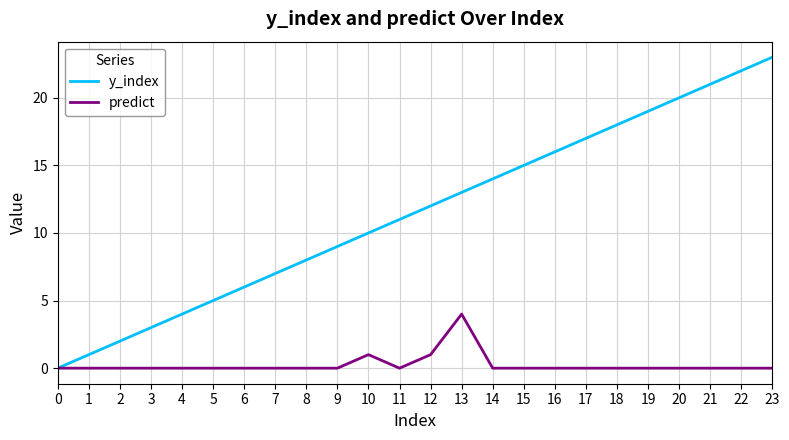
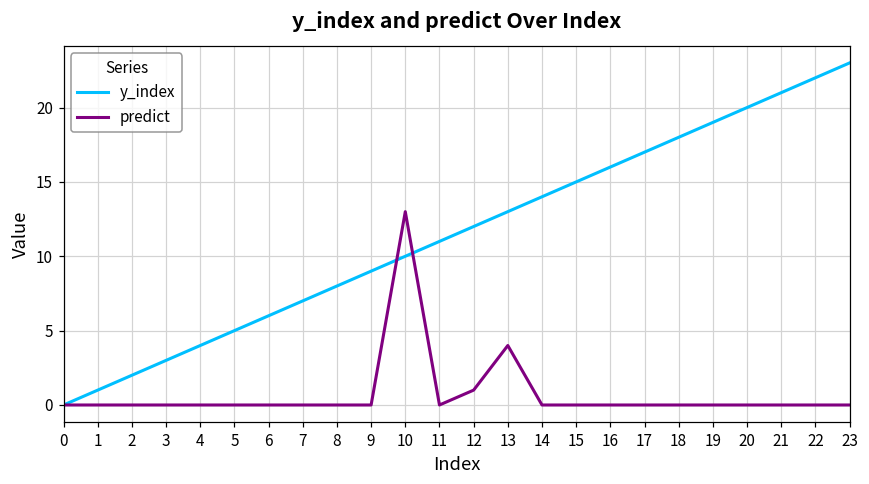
  {
    "y_index": {
      "1": 1,
      "2": 2,
      "3": 3,
      "4": 4,
      "5": 5,
      "6": 6,
      "7": 7,
      "8": 8,
      "9": 9,
      "10": 10,
      "11": 11,
      "12": 12,
      "13": 13,
      "14": 14,
      "15": 15,
      "16": 16,
      "17": 17,
      "18": 18,
      "19": 19,
      "20": 20,
      "21": 21,
      "22": 22,
      "23": 23
    },
    "predict": {
      "1": 0,
      "2": 0,
      "3": 0,
      "4": 0,
      "5": 0,
      "6": 0,
      "7": 0,
      "8": 0,
      "9": 0,
-     "10": 1,
+     "10": 13,
      "11": 0,
      "12": 1,
      "13": 4,
      "14": 0,
      "15": 0,
      "16": 0,
      "17": 0,
      "18": 0,
      "19": 0,
      "20": 0,
      "21": 0,
      "22": 0,
      "23": 0
    }
  }
